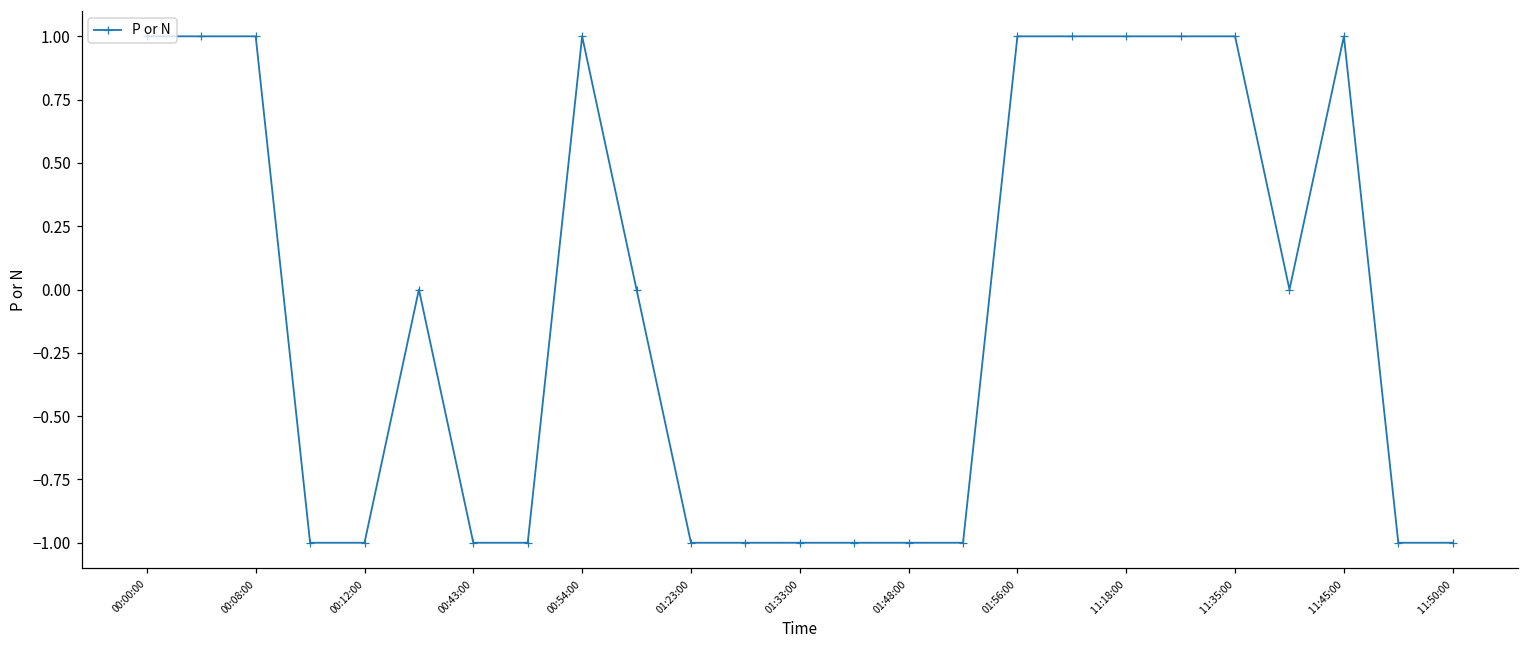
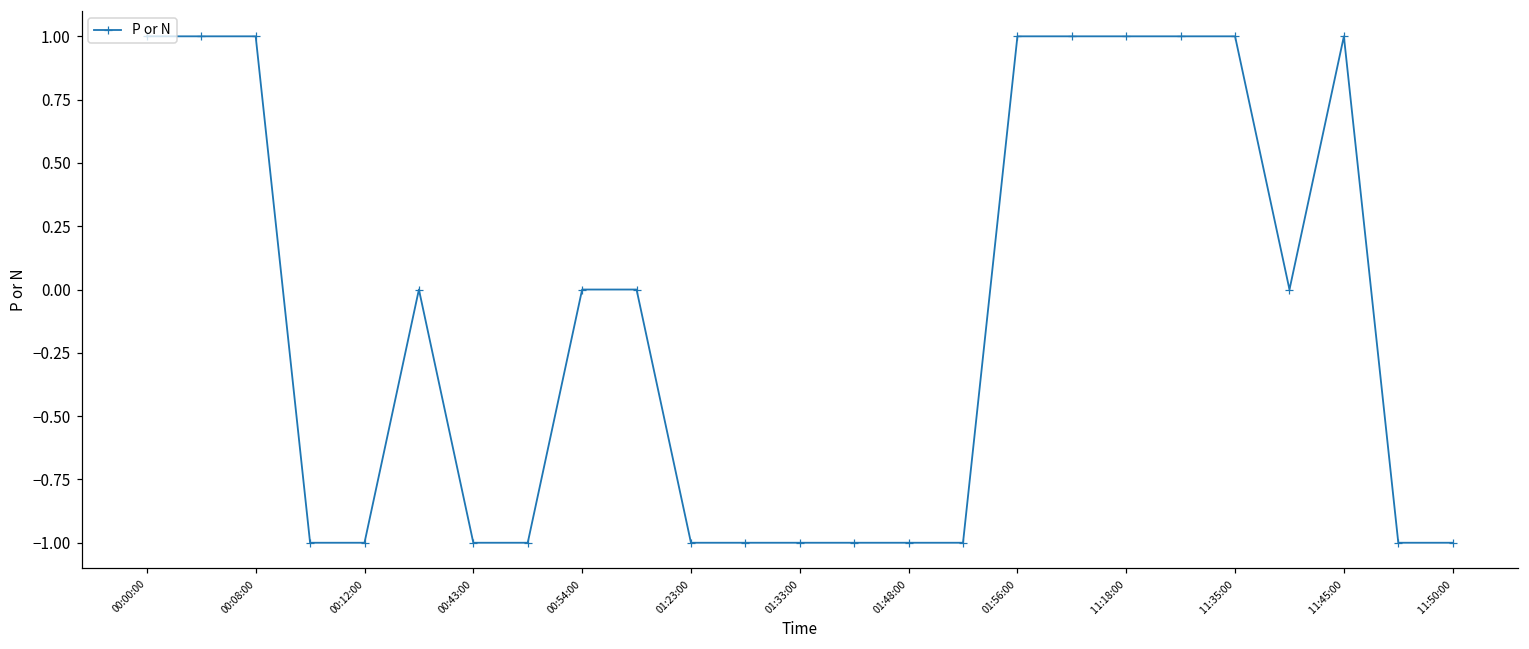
  {
    "00:08:00": 1,
    "00:12:00": -1,
    "00:43:00": -1,
-   "00:54:00": 1,
+   "00:54:00": 0,
    "01:23:00": -1,
    "01:33:00": -1,
    "01:48:00": -1,
    "01:56:00": 1,
    "11:18:00": 1,
    "11:35:00": 1,
    "11:45:00": 1,
    "11:50:00": -1
  }
